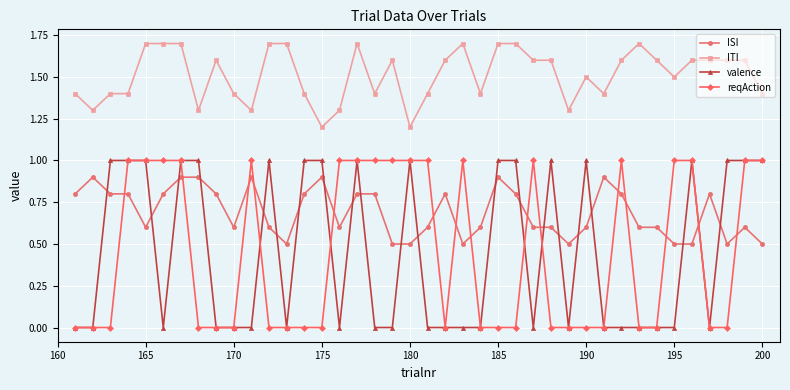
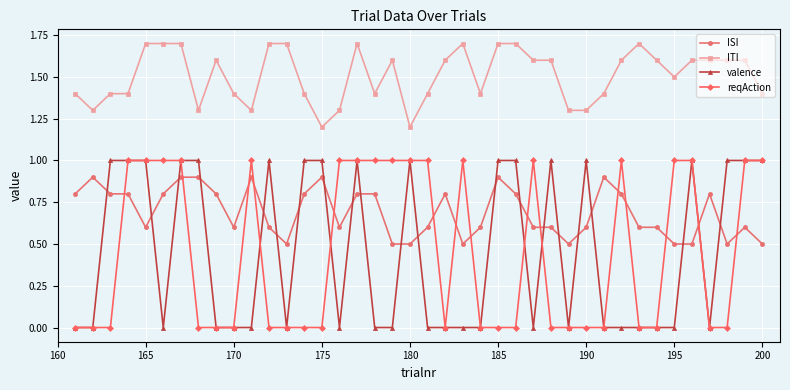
  {
    "ITI": {
      "165": 1.7,
      "170": 1.4,
      "175": 1.2,
      "180": 1.2,
      "185": 1.7,
-     "190": 1.5,
+     "190": 1.3,
      "195": 1.5
    },
    "valence": {
      "175": 1.0,
      "185": 1.0,
      "190": 1.0,
      "195": 0.0
    }
  }
